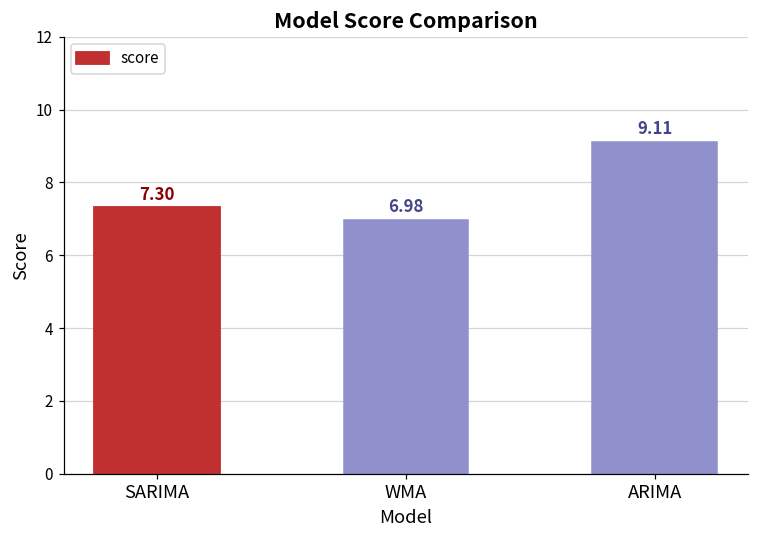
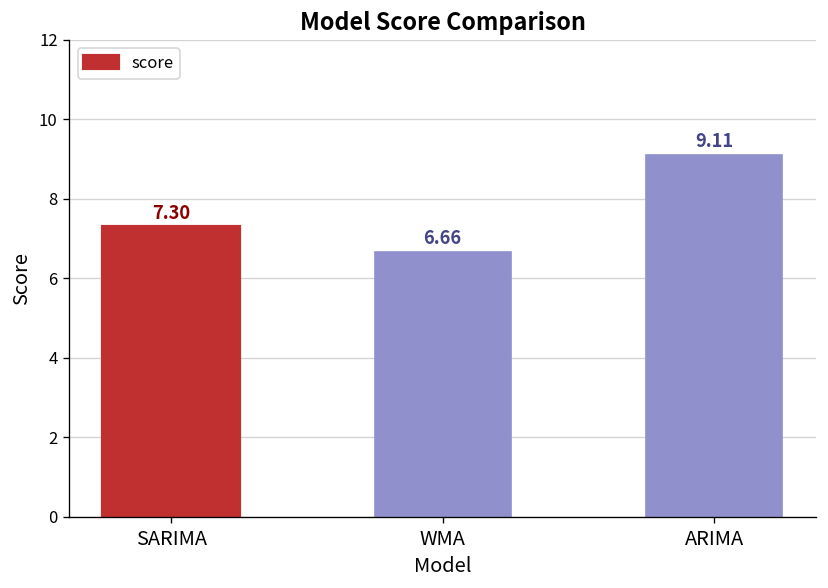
  {
    "SARIMA": 7.30,
-   "WMA": 6.98,
+   "WMA": 6.66,
    "ARIMA": 9.11
  }
